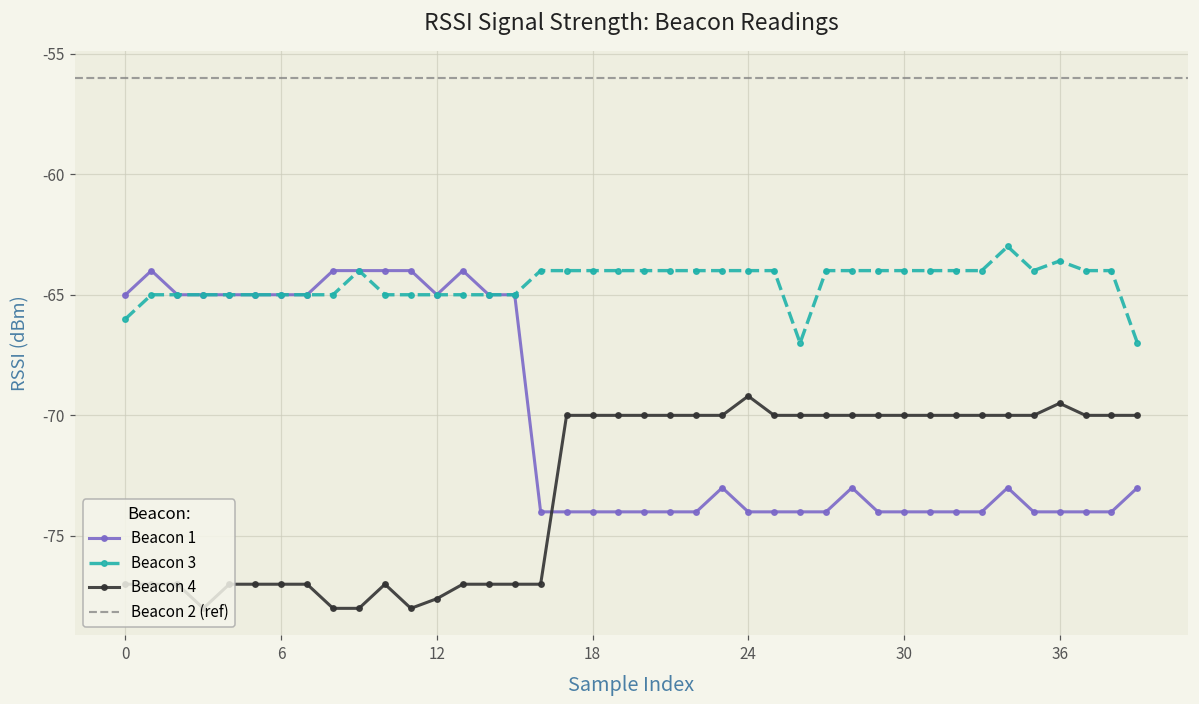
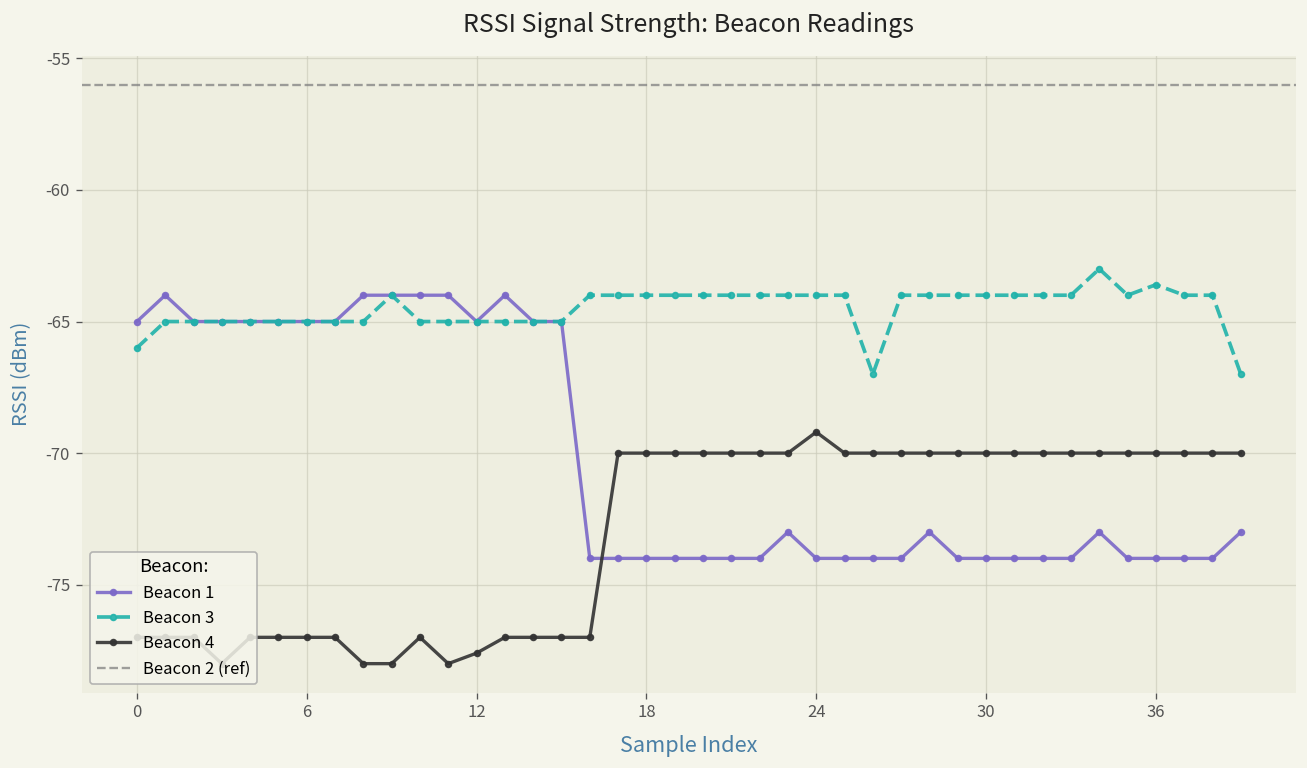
  {
    "Beacon 1": {
      "0": -65.0,
      "18": -74.0,
      "24": -74.0,
      "30": -74.0,
      "36": -74.0
    },
    "Beacon 3": {
      "0": -66.0,
      "18": -64.0,
      "24": -64.0,
      "30": -64.0,
      "36": -63.6
    },
    "Beacon 4": {
      "6": -77.0,
      "12": -77.6,
      "18": -70.0,
      "24": -69.2,
      "30": -70.0,
-     "36": -69.5
+     "36": -70.0
    }
  }
